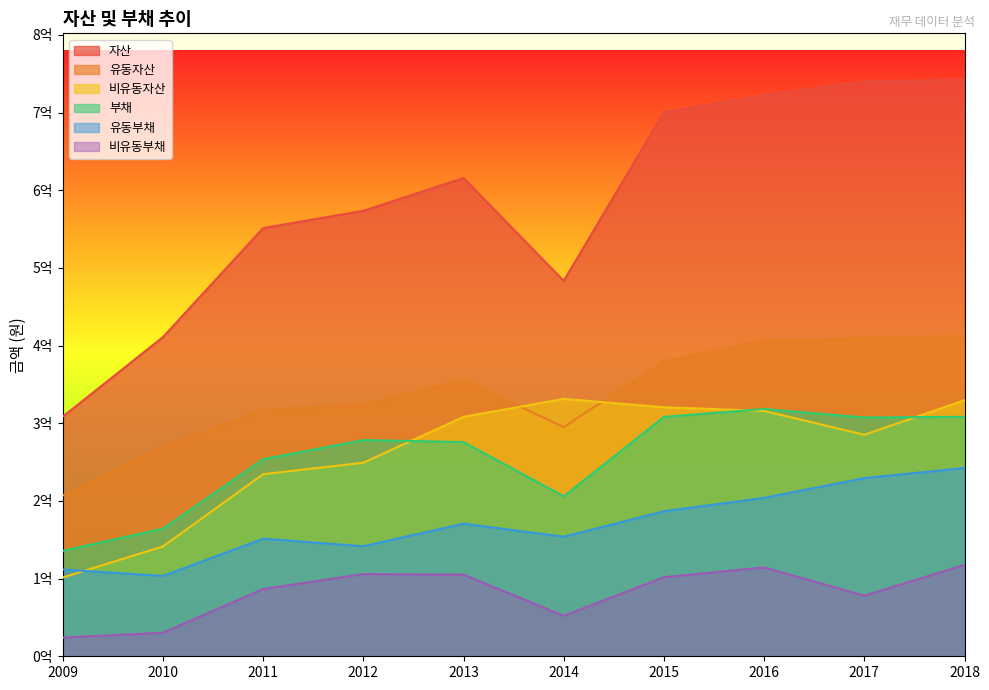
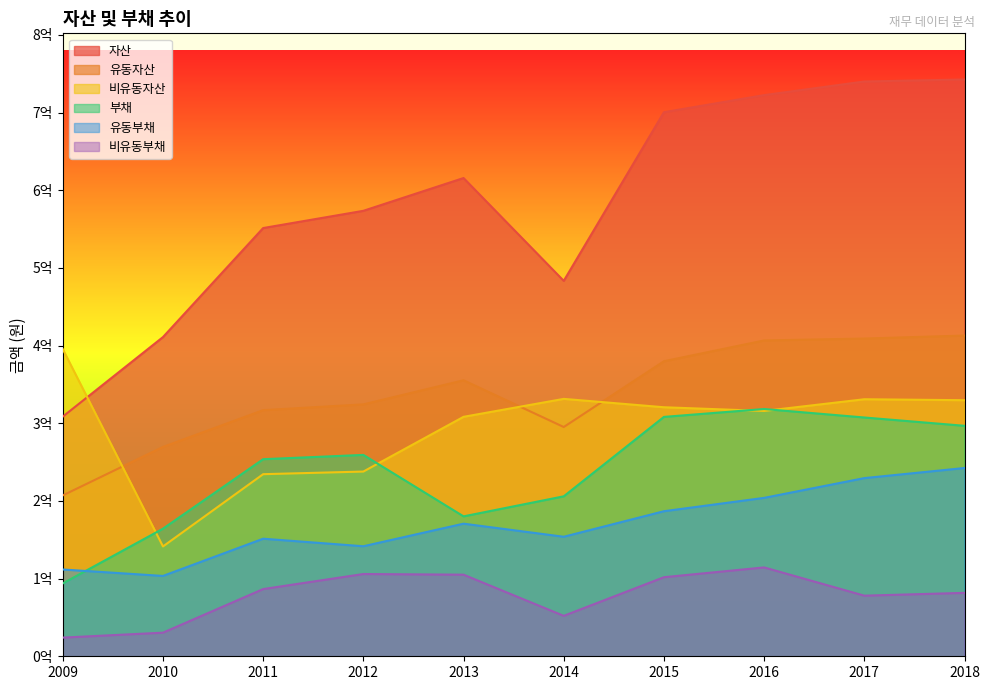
  {
    "비유동자산": {
-     "2009": "1.0억",
+     "2009": "4.0억",
      "2010": "1.4억",
      "2011": "2.3억",
-     "2012": "2.5억",
+     "2012": "2.4억",
      "2013": "3.1억",
      "2014": "3.3억",
      "2015": "3.2억",
-     "2017": "2.9억",
+     "2017": "3.3억",
      "2018": "3.3억"
    },
    "부채": {
-     "2009": "1.4억",
+     "2009": "0.9억",
      "2010": "1.6억",
      "2011": "2.5억",
-     "2012": "2.8억",
-     "2013": "2.8억",
+     "2012": "2.6억",
+     "2013": "1.8억",
      "2014": "2.1억",
      "2015": "3.1억",
      "2017": "3.1억",
-     "2018": "3.1억"
+     "2018": "3.0억"
    },
    "유동부채": {
      "2009": "1.1억",
      "2010": "1.0억",
      "2011": "1.5억",
      "2012": "1.4억",
      "2013": "1.7억",
      "2014": "1.5억",
      "2015": "1.9억",
      "2016": "2.0억",
      "2017": "2.3억",
      "2018": "2.4억"
    },
    "비유동부채": {
      "2009": "0.2억",
      "2010": "0.3억",
      "2011": "0.9억",
      "2012": "1.1억",
      "2013": "1.1억",
      "2014": "0.5억",
      "2015": "1.0억",
      "2016": "1.1억",
      "2017": "0.8억",
-     "2018": "1.2억"
+     "2018": "0.8억"
    }
  }
